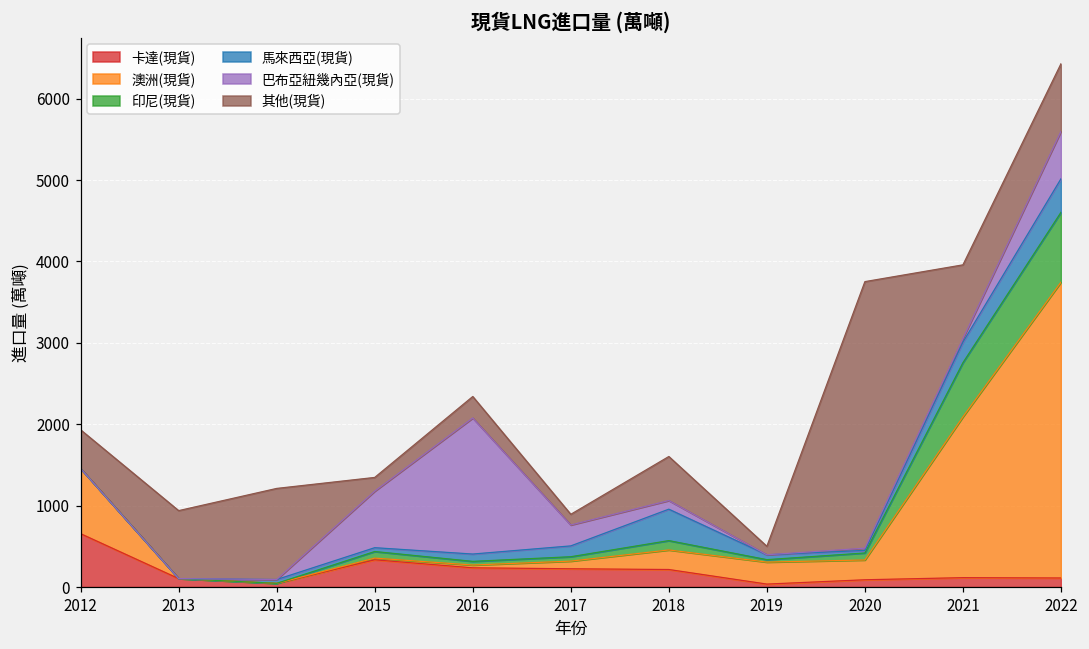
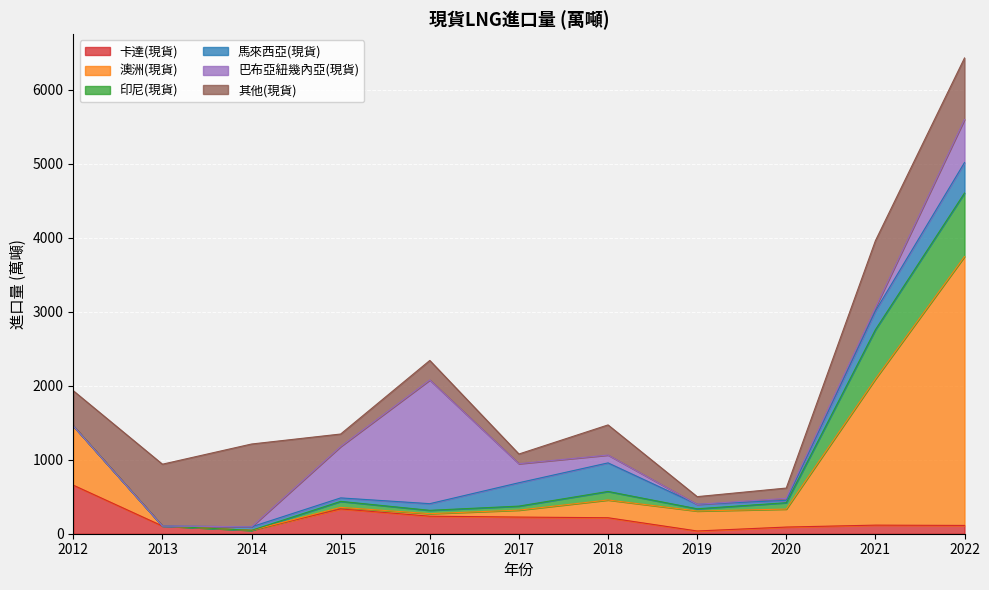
  {
    "卡達(現貨)": {
      "2012": 700,
      "2017": 200,
      "2018": 200,
      "2019": 0,
      "2020": 100,
      "2021": 100,
      "2022": 100
    },
    "澳洲(現貨)": {
      "2017": 100,
      "2018": 200,
      "2020": 200,
      "2021": 2000,
      "2022": 3600
    },
    "印尼(現貨)": {
      "2015": 100,
      "2016": 0,
      "2017": 100,
      "2018": 100,
      "2021": 700,
      "2022": 900
    },
    "馬來西亞(現貨)": {
      "2015": 0,
      "2016": 100,
-     "2017": 100,
+     "2017": 300,
      "2018": 400,
      "2021": 300,
      "2022": 400
    },
    "巴布亞紐幾內亞(現貨)": {
      "2015": 700,
      "2016": 1700,
      "2017": 300,
      "2018": 100,
      "2021": 0,
      "2022": 600
    },
    "其他(現貨)": {
      "2012": 500,
      "2013": 800,
      "2014": 1100,
      "2015": 200,
      "2016": 300,
      "2017": 100,
-     "2018": 500,
+     "2018": 400,
      "2019": 100,
-     "2020": 3300,
+     "2020": 100,
      "2021": 900,
      "2022": 800
    }
  }
